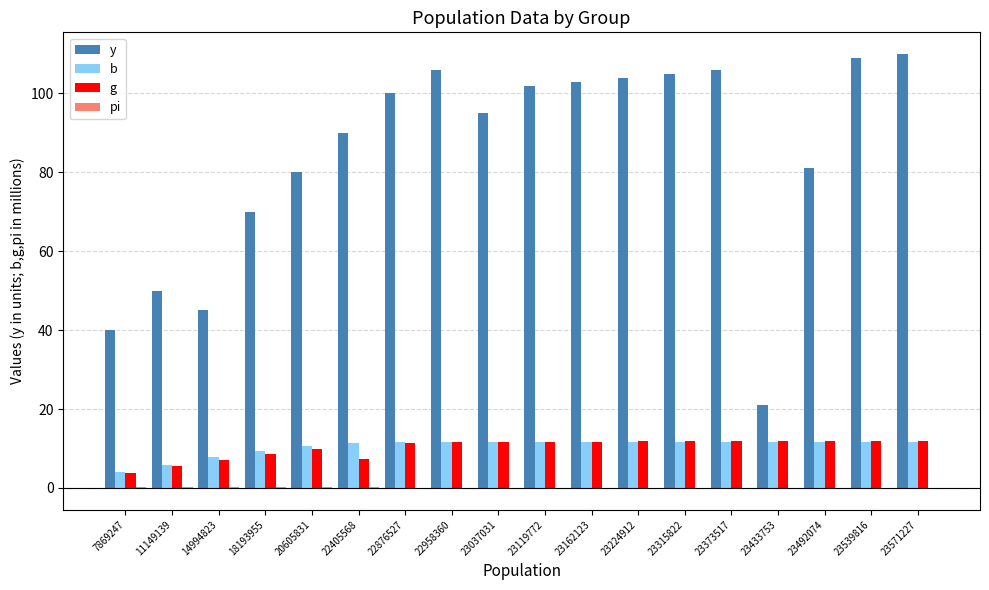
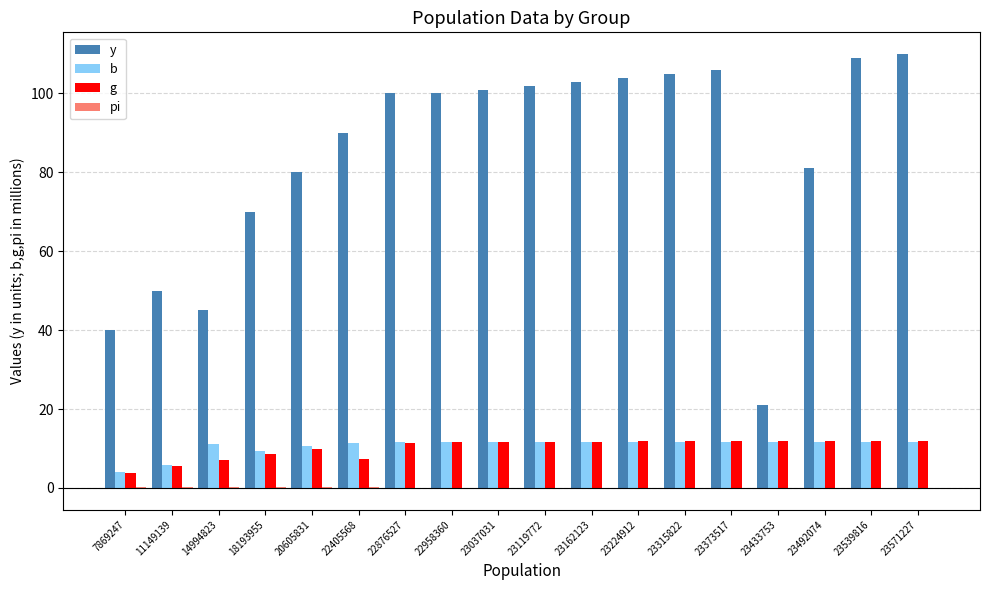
  {
    "y": {
      "7869247": 40,
      "11149139": 50,
      "14994823": 45,
      "18193955": 70,
      "20605831": 80,
      "22405568": 90,
      "22876527": 100,
-     "22958360": 106,
-     "23037031": 95,
+     "22958360": 100,
+     "23037031": 101,
      "23119772": 102,
      "23162123": 103,
      "23224912": 104,
      "23315822": 105,
      "23373517": 106,
      "23433753": 21,
      "23492074": 81,
      "23539816": 109,
      "23571227": 110
    },
    "b": {
      "7869247": 4,
      "11149139": 6,
-     "14994823": 8,
+     "14994823": 11,
      "18193955": 9,
      "20605831": 11,
      "22405568": 11,
      "22876527": 12,
      "22958360": 12,
      "23037031": 12,
      "23119772": 12,
      "23162123": 12,
      "23224912": 12,
      "23315822": 12,
      "23373517": 12,
      "23433753": 12,
      "23492074": 12,
      "23539816": 12,
      "23571227": 12
    },
    "g": {
      "7869247": 4,
      "11149139": 5,
      "14994823": 7,
      "18193955": 9,
      "20605831": 10,
      "22405568": 7,
      "22876527": 11,
      "22958360": 12,
      "23037031": 12,
      "23119772": 12,
      "23162123": 12,
      "23224912": 12,
      "23315822": 12,
      "23373517": 12,
      "23433753": 12,
      "23492074": 12,
      "23539816": 12,
      "23571227": 12
    }
  }
